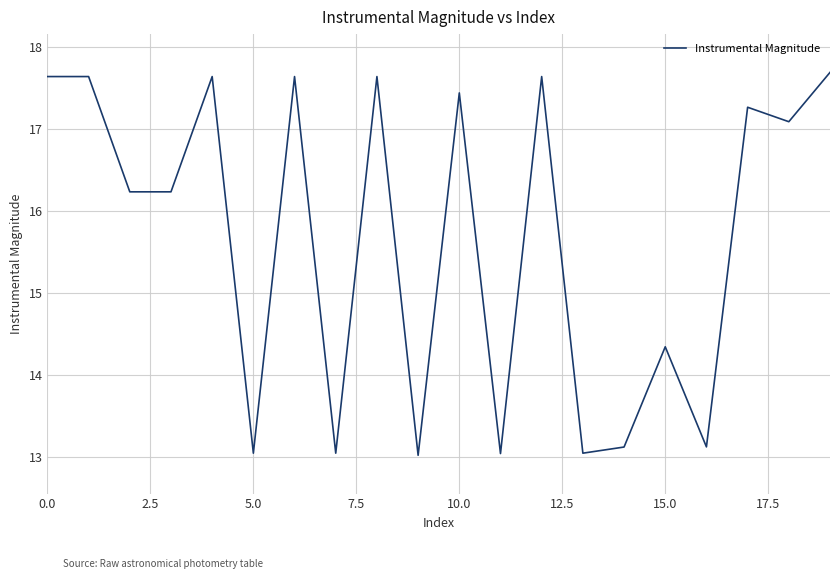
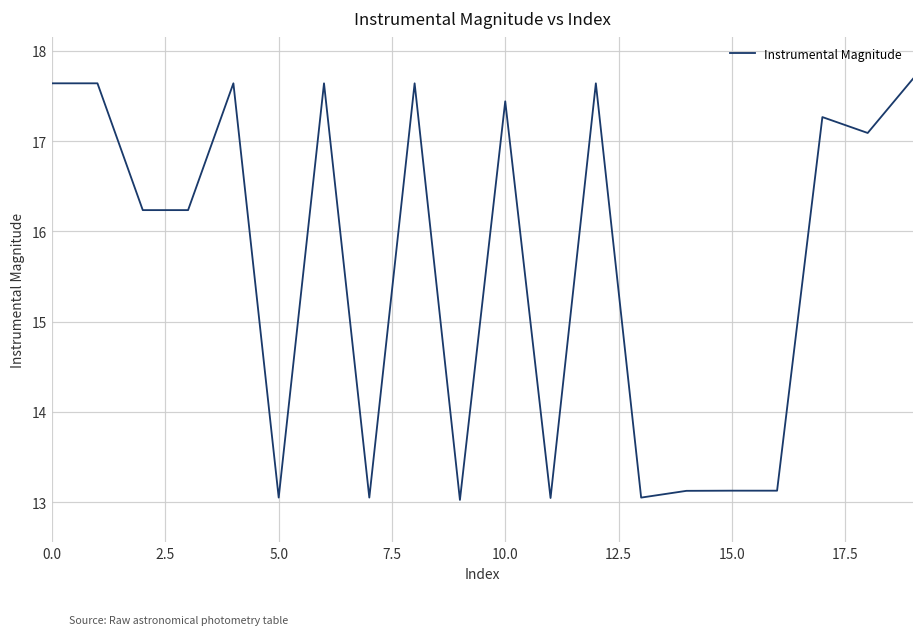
  {
    "0.0": 17.6,
    "5.0": 13.1,
    "10.0": 17.4,
-   "15.0": 14.3
+   "15.0": 13.1
  }
